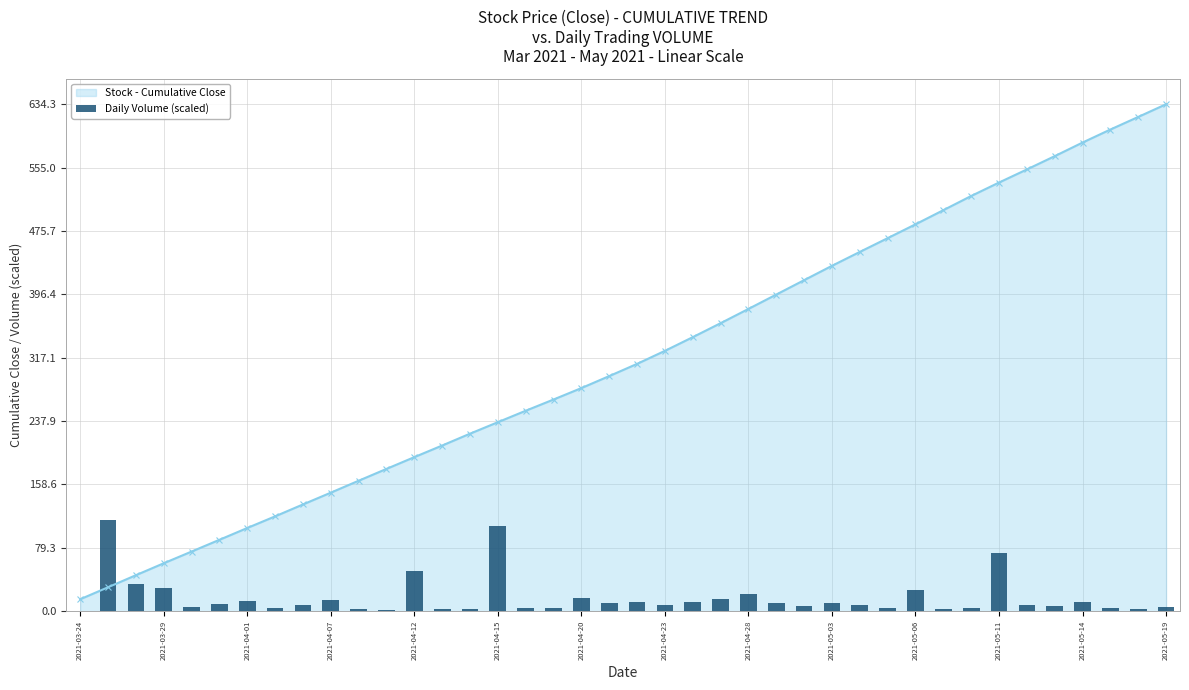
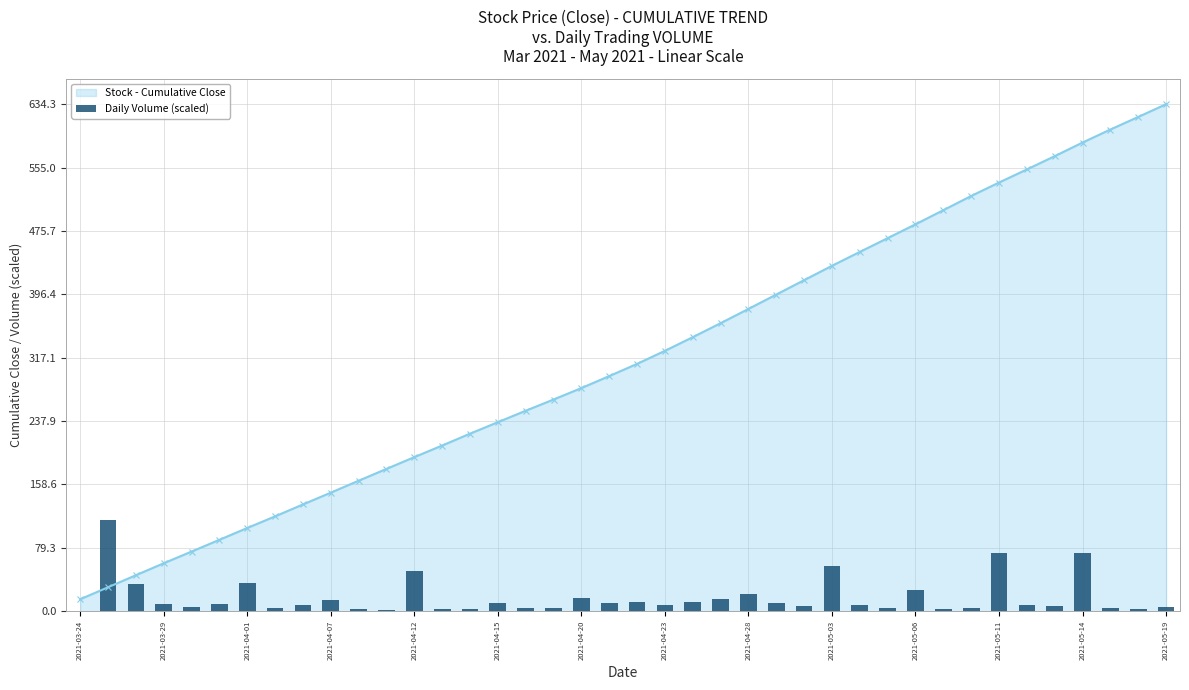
  {
    "Stock - Cumulative Close": {
      "2021-03-24": 20,
      "2021-03-29": 60,
      "2021-04-01": 100,
      "2021-04-07": 150,
      "2021-04-12": 190,
      "2021-04-15": 240,
      "2021-04-20": 280,
      "2021-04-23": 330,
      "2021-04-28": 380,
      "2021-05-03": 430,
      "2021-05-06": 480,
      "2021-05-11": 540,
      "2021-05-14": 590,
      "2021-05-19": 630
    },
    "Daily Volume (scaled)": {
-     "2021-03-29": 30,
-     "2021-04-01": 10,
+     "2021-03-29": 10,
+     "2021-04-01": 40,
      "2021-04-07": 10,
      "2021-04-12": 50,
-     "2021-04-15": 110,
+     "2021-04-15": 10,
      "2021-04-20": 20,
      "2021-04-23": 10,
      "2021-04-28": 20,
-     "2021-05-03": 10,
+     "2021-05-03": 60,
      "2021-05-06": 30,
      "2021-05-11": 70,
-     "2021-05-14": 10,
+     "2021-05-14": 70,
      "2021-05-19": 10
    }
  }
